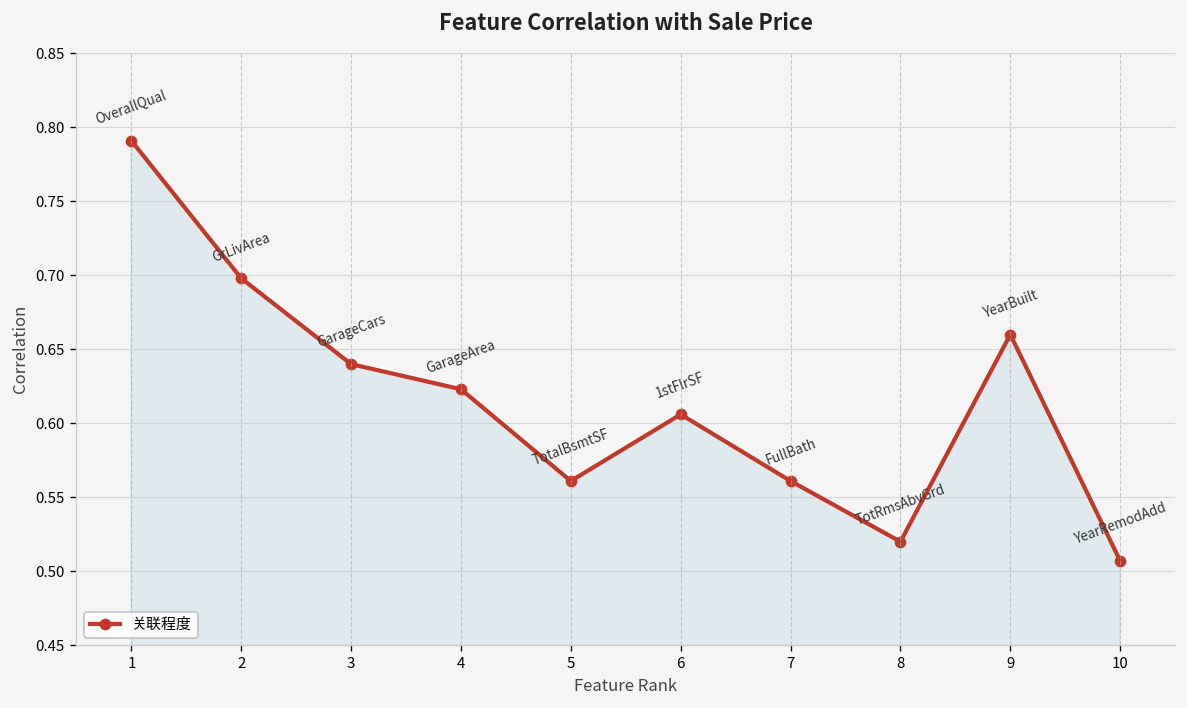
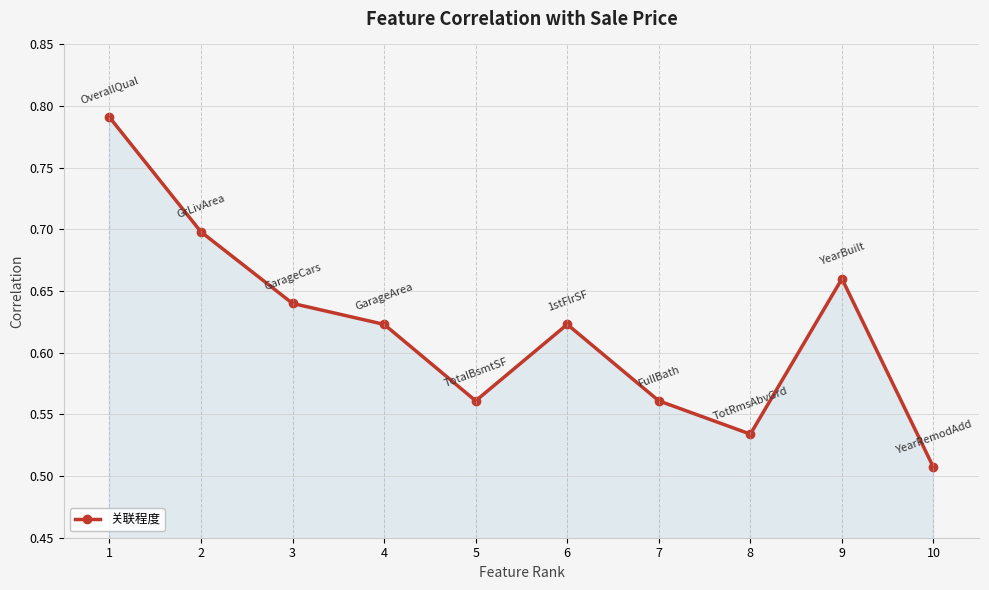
  {
    "1": 0.791,
    "2": 0.698,
    "3": 0.640,
    "4": 0.623,
    "5": 0.561,
-   "6": 0.606,
+   "6": 0.623,
    "7": 0.561,
-   "8": 0.520,
+   "8": 0.534,
    "9": 0.660,
    "10": 0.507
  }
